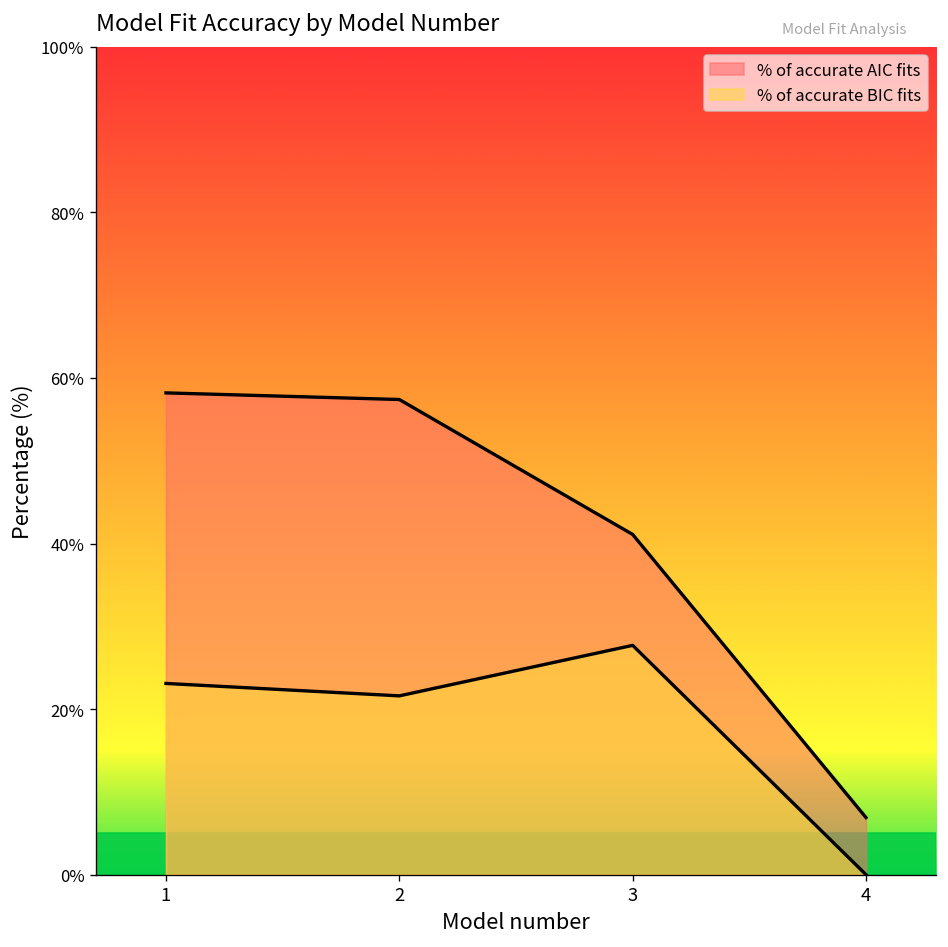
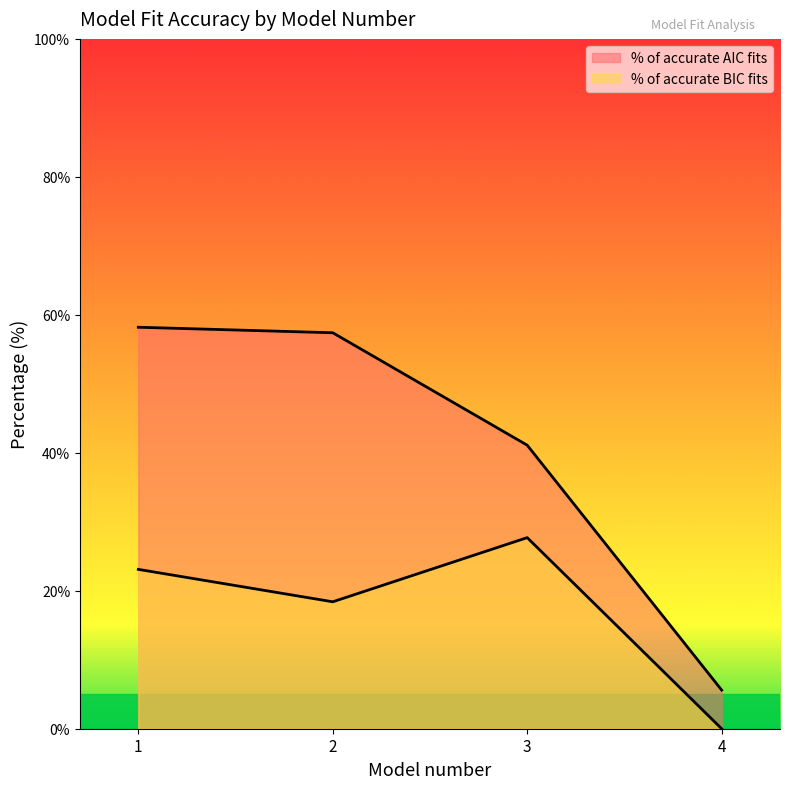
  {
    "% of accurate AIC fits": {
      "1": "58%",
      "2": "57%",
      "3": "41%",
-     "4": "7%"
+     "4": "6%"
    },
    "% of accurate BIC fits": {
      "1": "23%",
-     "2": "22%",
+     "2": "18%",
      "3": "28%"
    }
  }
